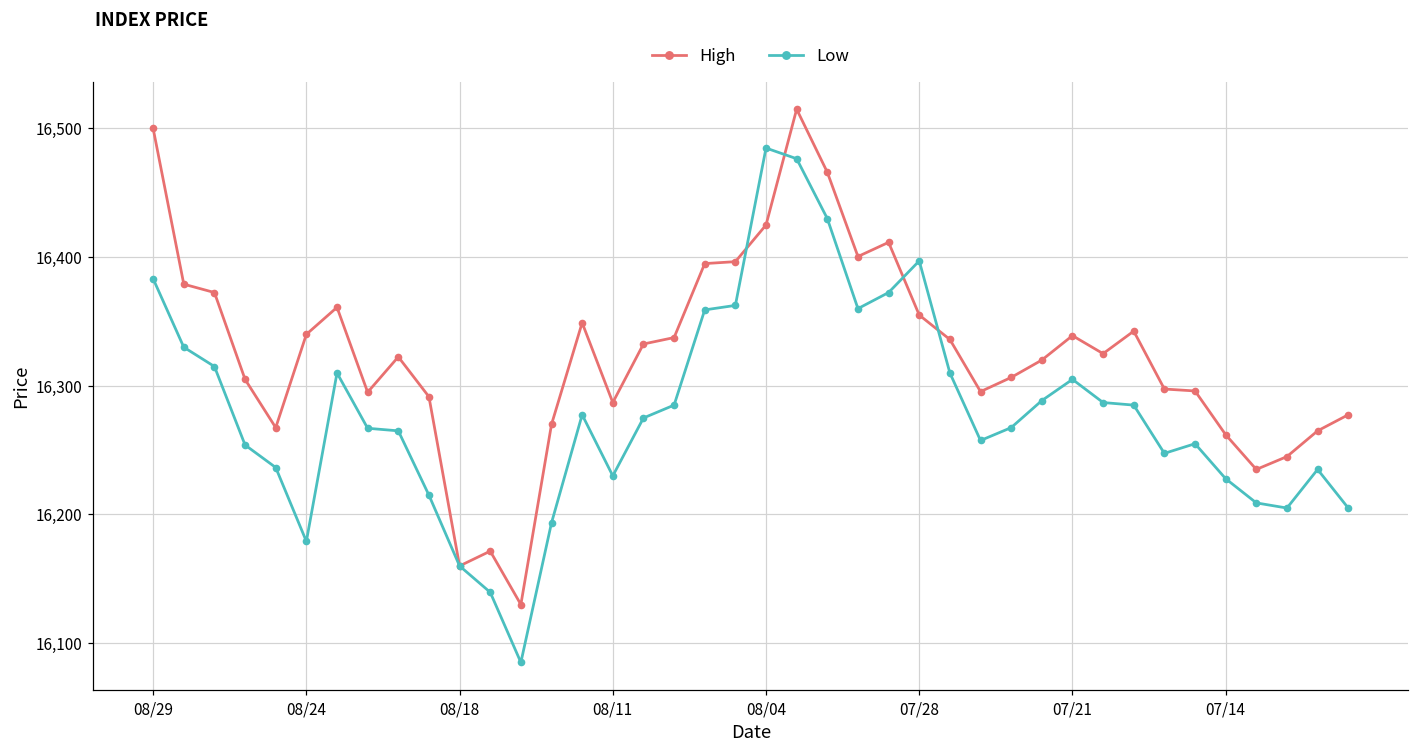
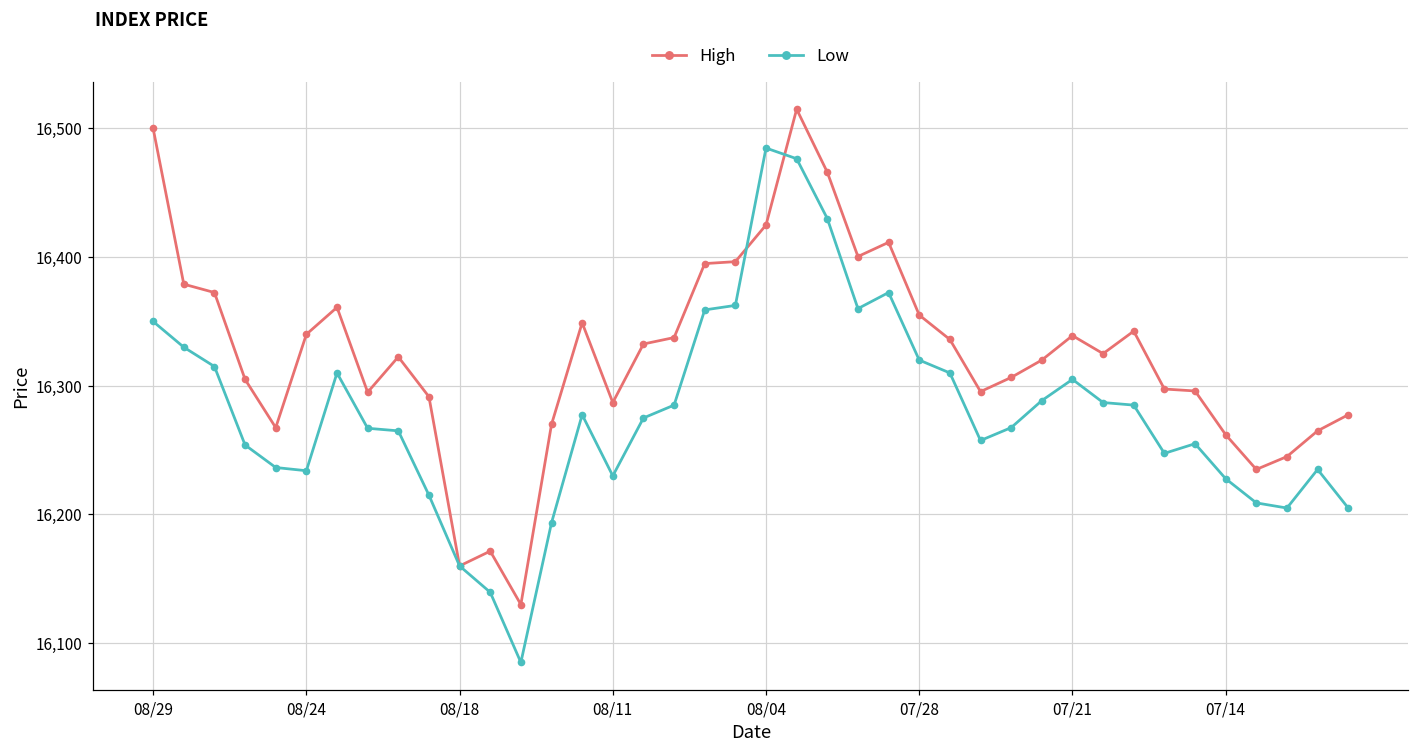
  {
    "High": {
      "08/29": "16,500",
      "08/24": "16,340",
      "08/11": "16,287",
      "08/04": "16,425",
      "07/28": "16,355",
      "07/21": "16,339",
      "07/14": "16,262"
    },
    "Low": {
-     "08/29": "16,383",
-     "08/24": "16,179",
+     "08/29": "16,350",
+     "08/24": "16,234",
      "08/11": "16,230",
      "08/04": "16,485",
-     "07/28": "16,397",
+     "07/28": "16,320",
      "07/21": "16,305",
      "07/14": "16,228"
    }
  }
